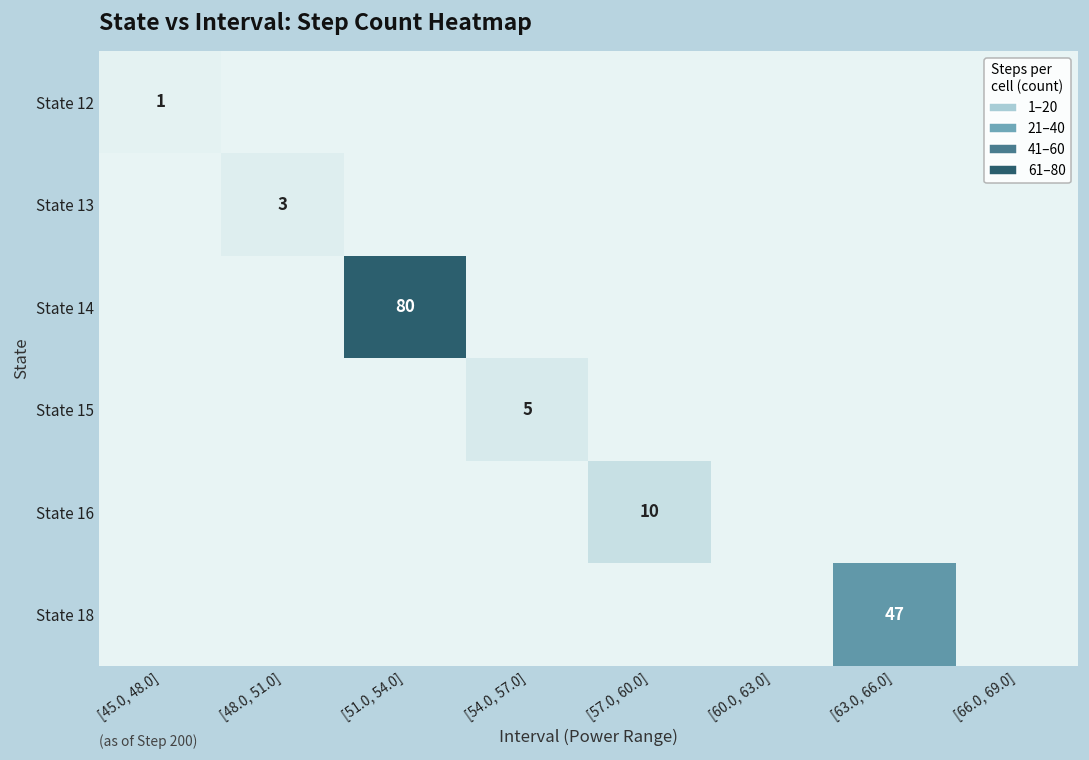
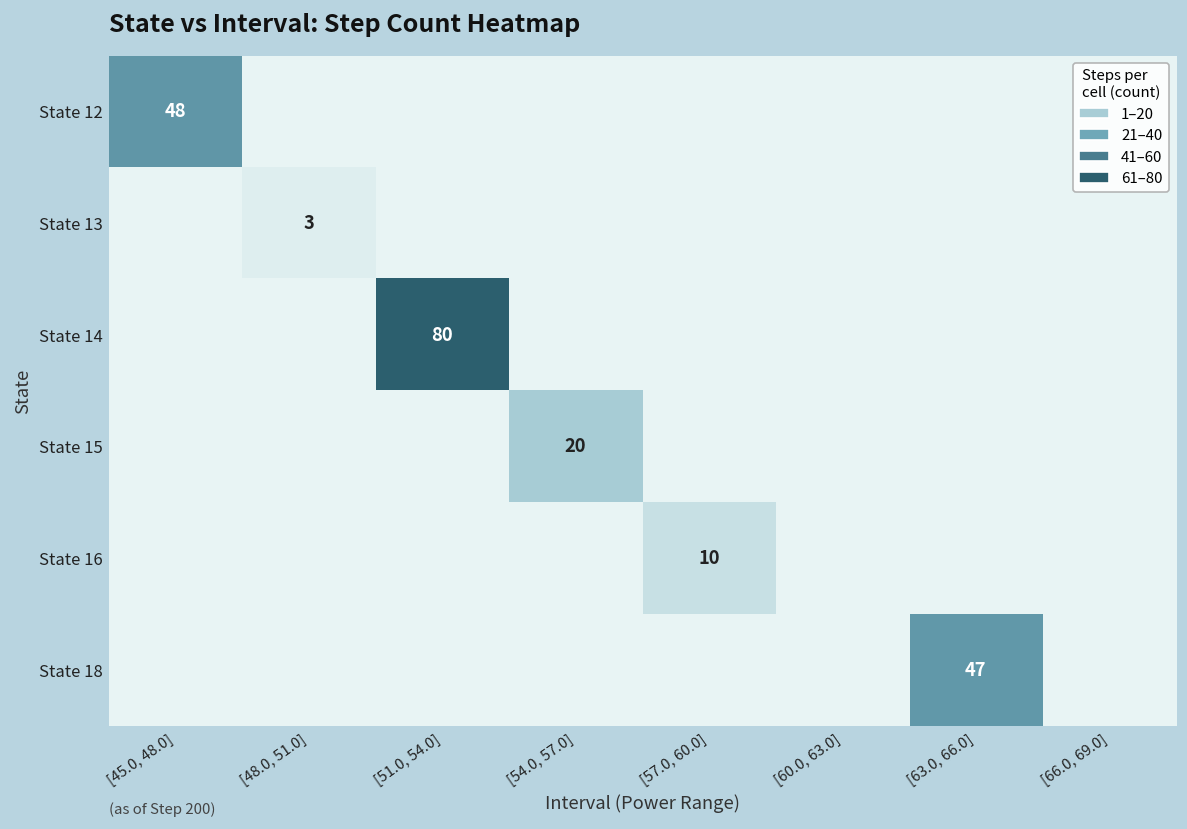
  {
    "State 12": {
-     "[45.0, 48.0]": 1
+     "[45.0, 48.0]": 48
    },
    "State 13": {
      "[48.0, 51.0]": 3
    },
    "State 14": {
      "[51.0, 54.0]": 80
    },
    "State 15": {
-     "[54.0, 57.0]": 5
+     "[54.0, 57.0]": 20
    },
    "State 16": {
      "[57.0, 60.0]": 10
    },
    "State 18": {
      "[63.0, 66.0]": 47
    }
  }
